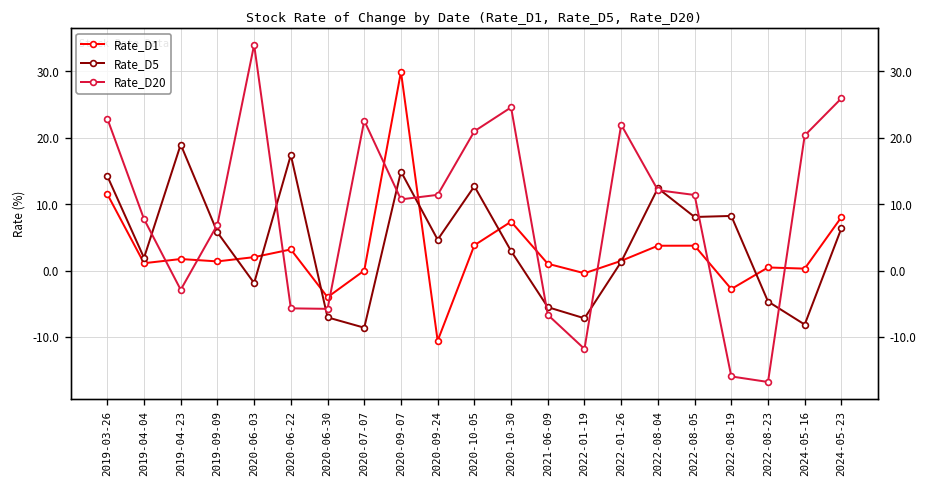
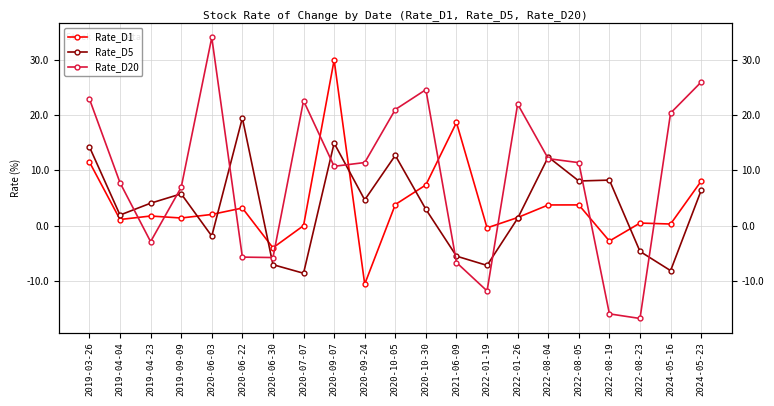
  {
    "Rate_D1": {
      "2019-03-26": 12,
      "2019-04-04": 1,
      "2019-04-23": 2,
      "2019-09-09": 1,
      "2020-06-03": 2,
      "2020-06-22": 3,
      "2020-06-30": -4,
      "2020-07-07": 0,
      "2020-09-07": 30,
      "2020-09-24": -11,
      "2020-10-05": 4,
      "2020-10-30": 7,
-     "2021-06-09": 1,
+     "2021-06-09": 19,
      "2022-01-19": 0,
      "2022-08-04": 4,
      "2022-08-05": 4,
      "2022-08-19": -3,
      "2022-08-23": 0,
      "2024-05-16": 0,
      "2024-05-23": 8
    },
    "Rate_D5": {
      "2019-03-26": 14,
      "2019-04-04": 2,
-     "2019-04-23": 19,
+     "2019-04-23": 4,
      "2019-09-09": 6,
      "2020-06-03": -2,
-     "2020-06-22": 17,
+     "2020-06-22": 19,
      "2020-06-30": -7,
      "2020-07-07": -9,
      "2020-09-07": 15,
      "2020-09-24": 5,
      "2020-10-05": 13,
      "2020-10-30": 3,
      "2021-06-09": -6,
      "2022-01-19": -7,
      "2022-08-05": 8,
      "2022-08-19": 8,
      "2022-08-23": -5,
      "2024-05-16": -8,
      "2024-05-23": 6
    },
    "Rate_D20": {
      "2019-03-26": 23,
      "2019-04-04": 8,
      "2019-04-23": -3,
      "2019-09-09": 7,
      "2020-06-03": 34,
      "2020-06-22": -6,
      "2020-06-30": -6,
      "2020-07-07": 23,
      "2020-09-07": 11,
      "2020-09-24": 11,
      "2020-10-05": 21,
      "2020-10-30": 25,
      "2021-06-09": -7,
      "2022-01-19": -12,
      "2022-01-26": 22,
      "2022-08-05": 11,
      "2022-08-19": -16,
      "2022-08-23": -17,
      "2024-05-16": 20,
      "2024-05-23": 26
    }
  }
